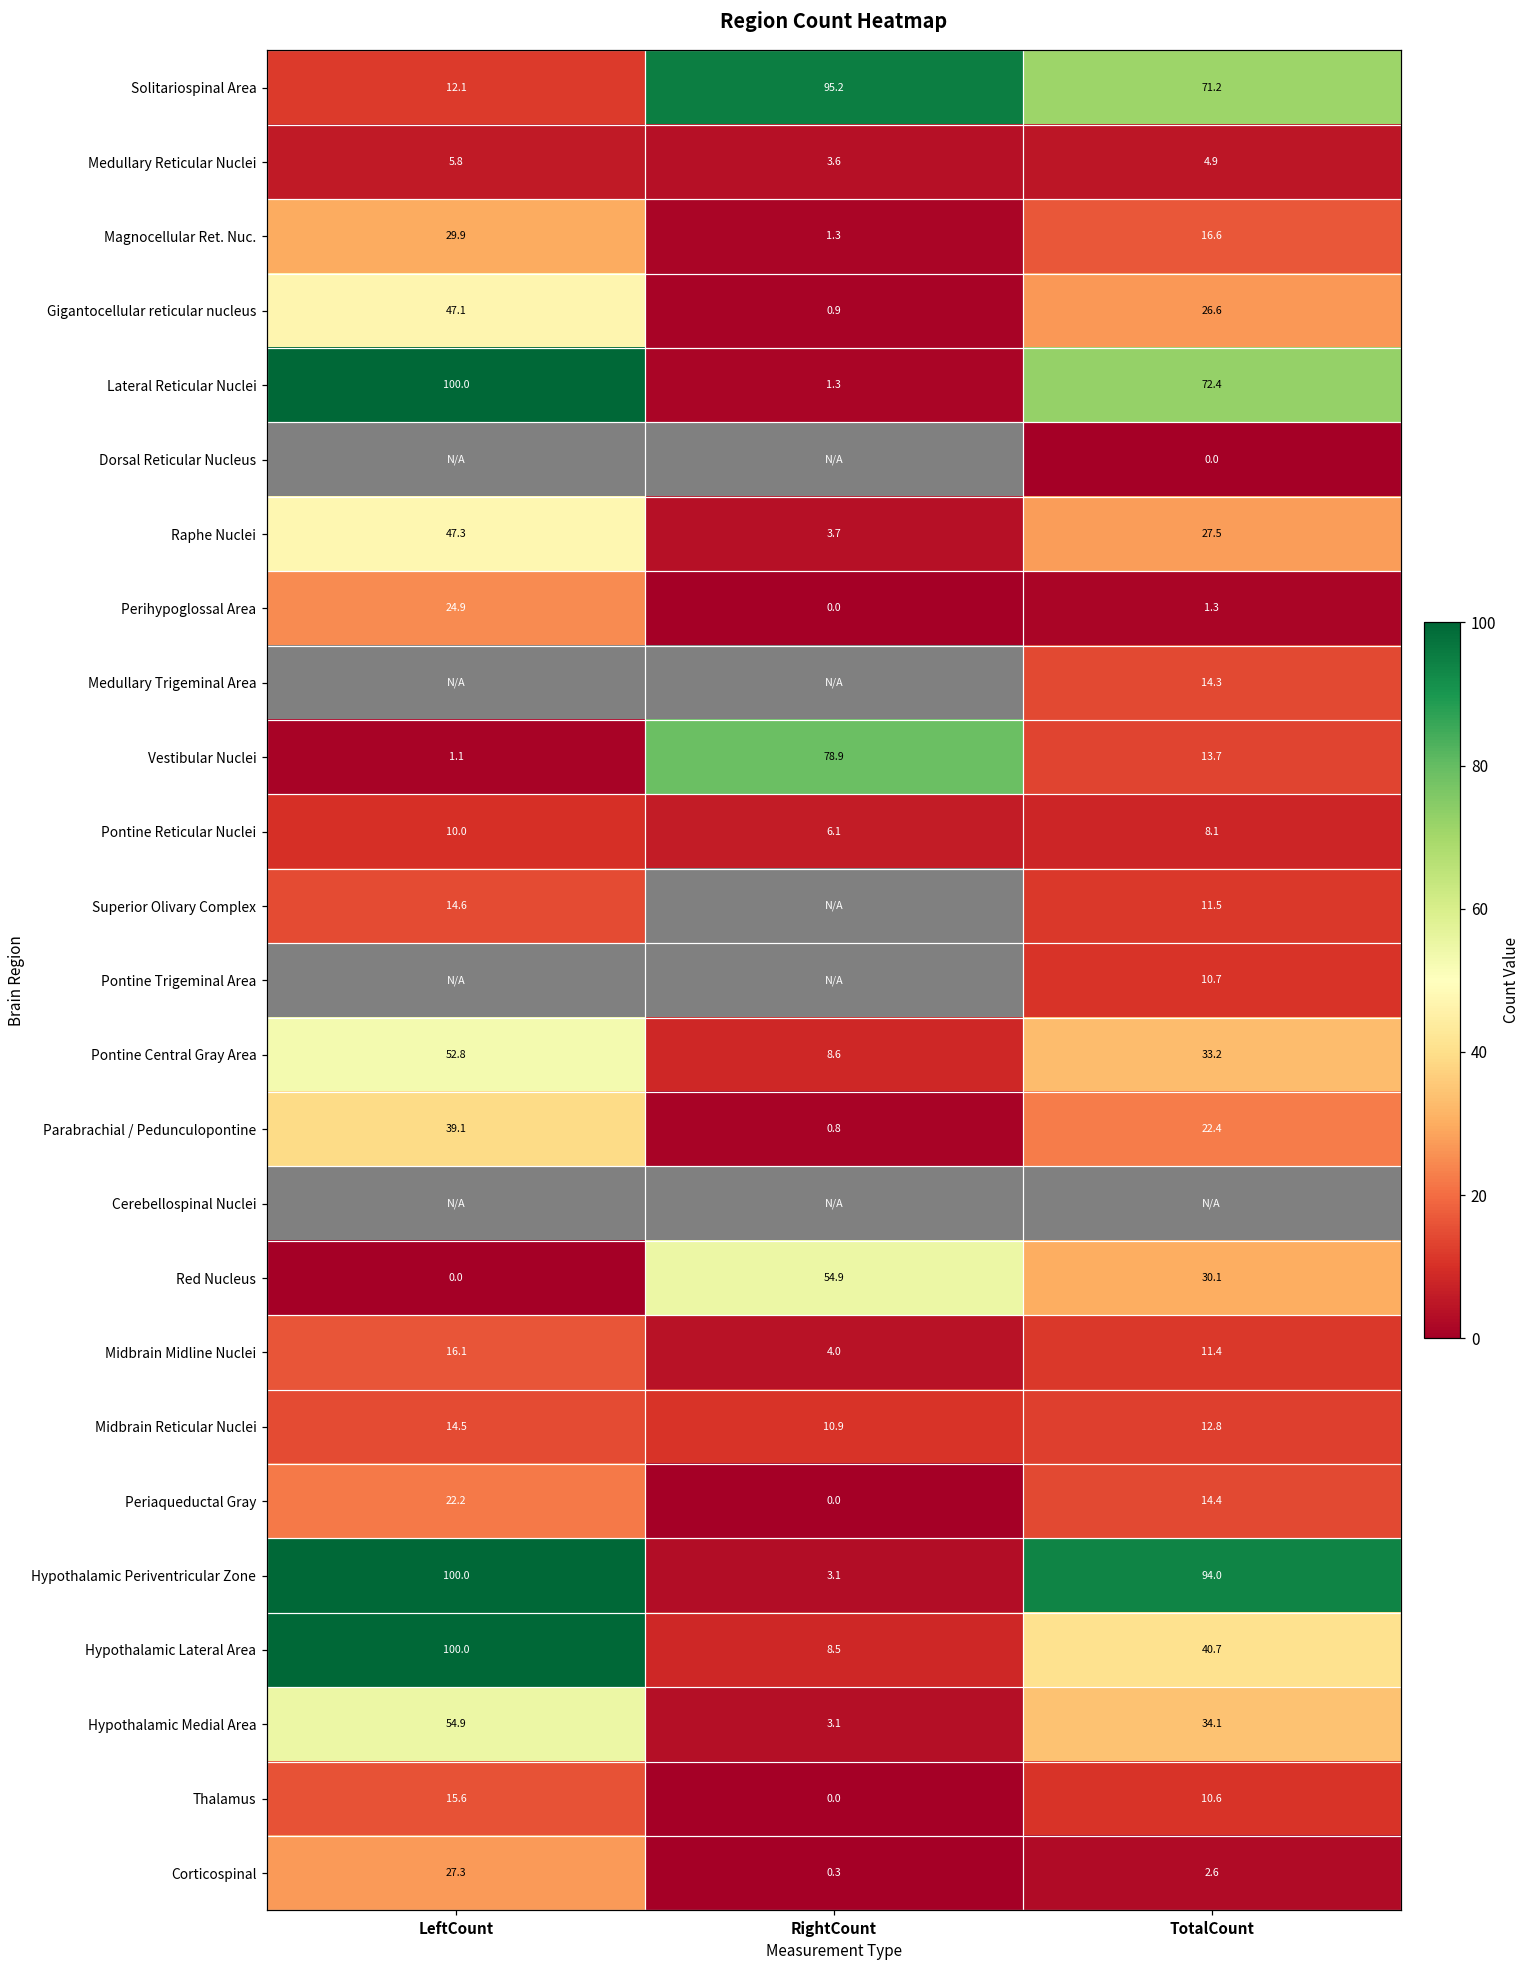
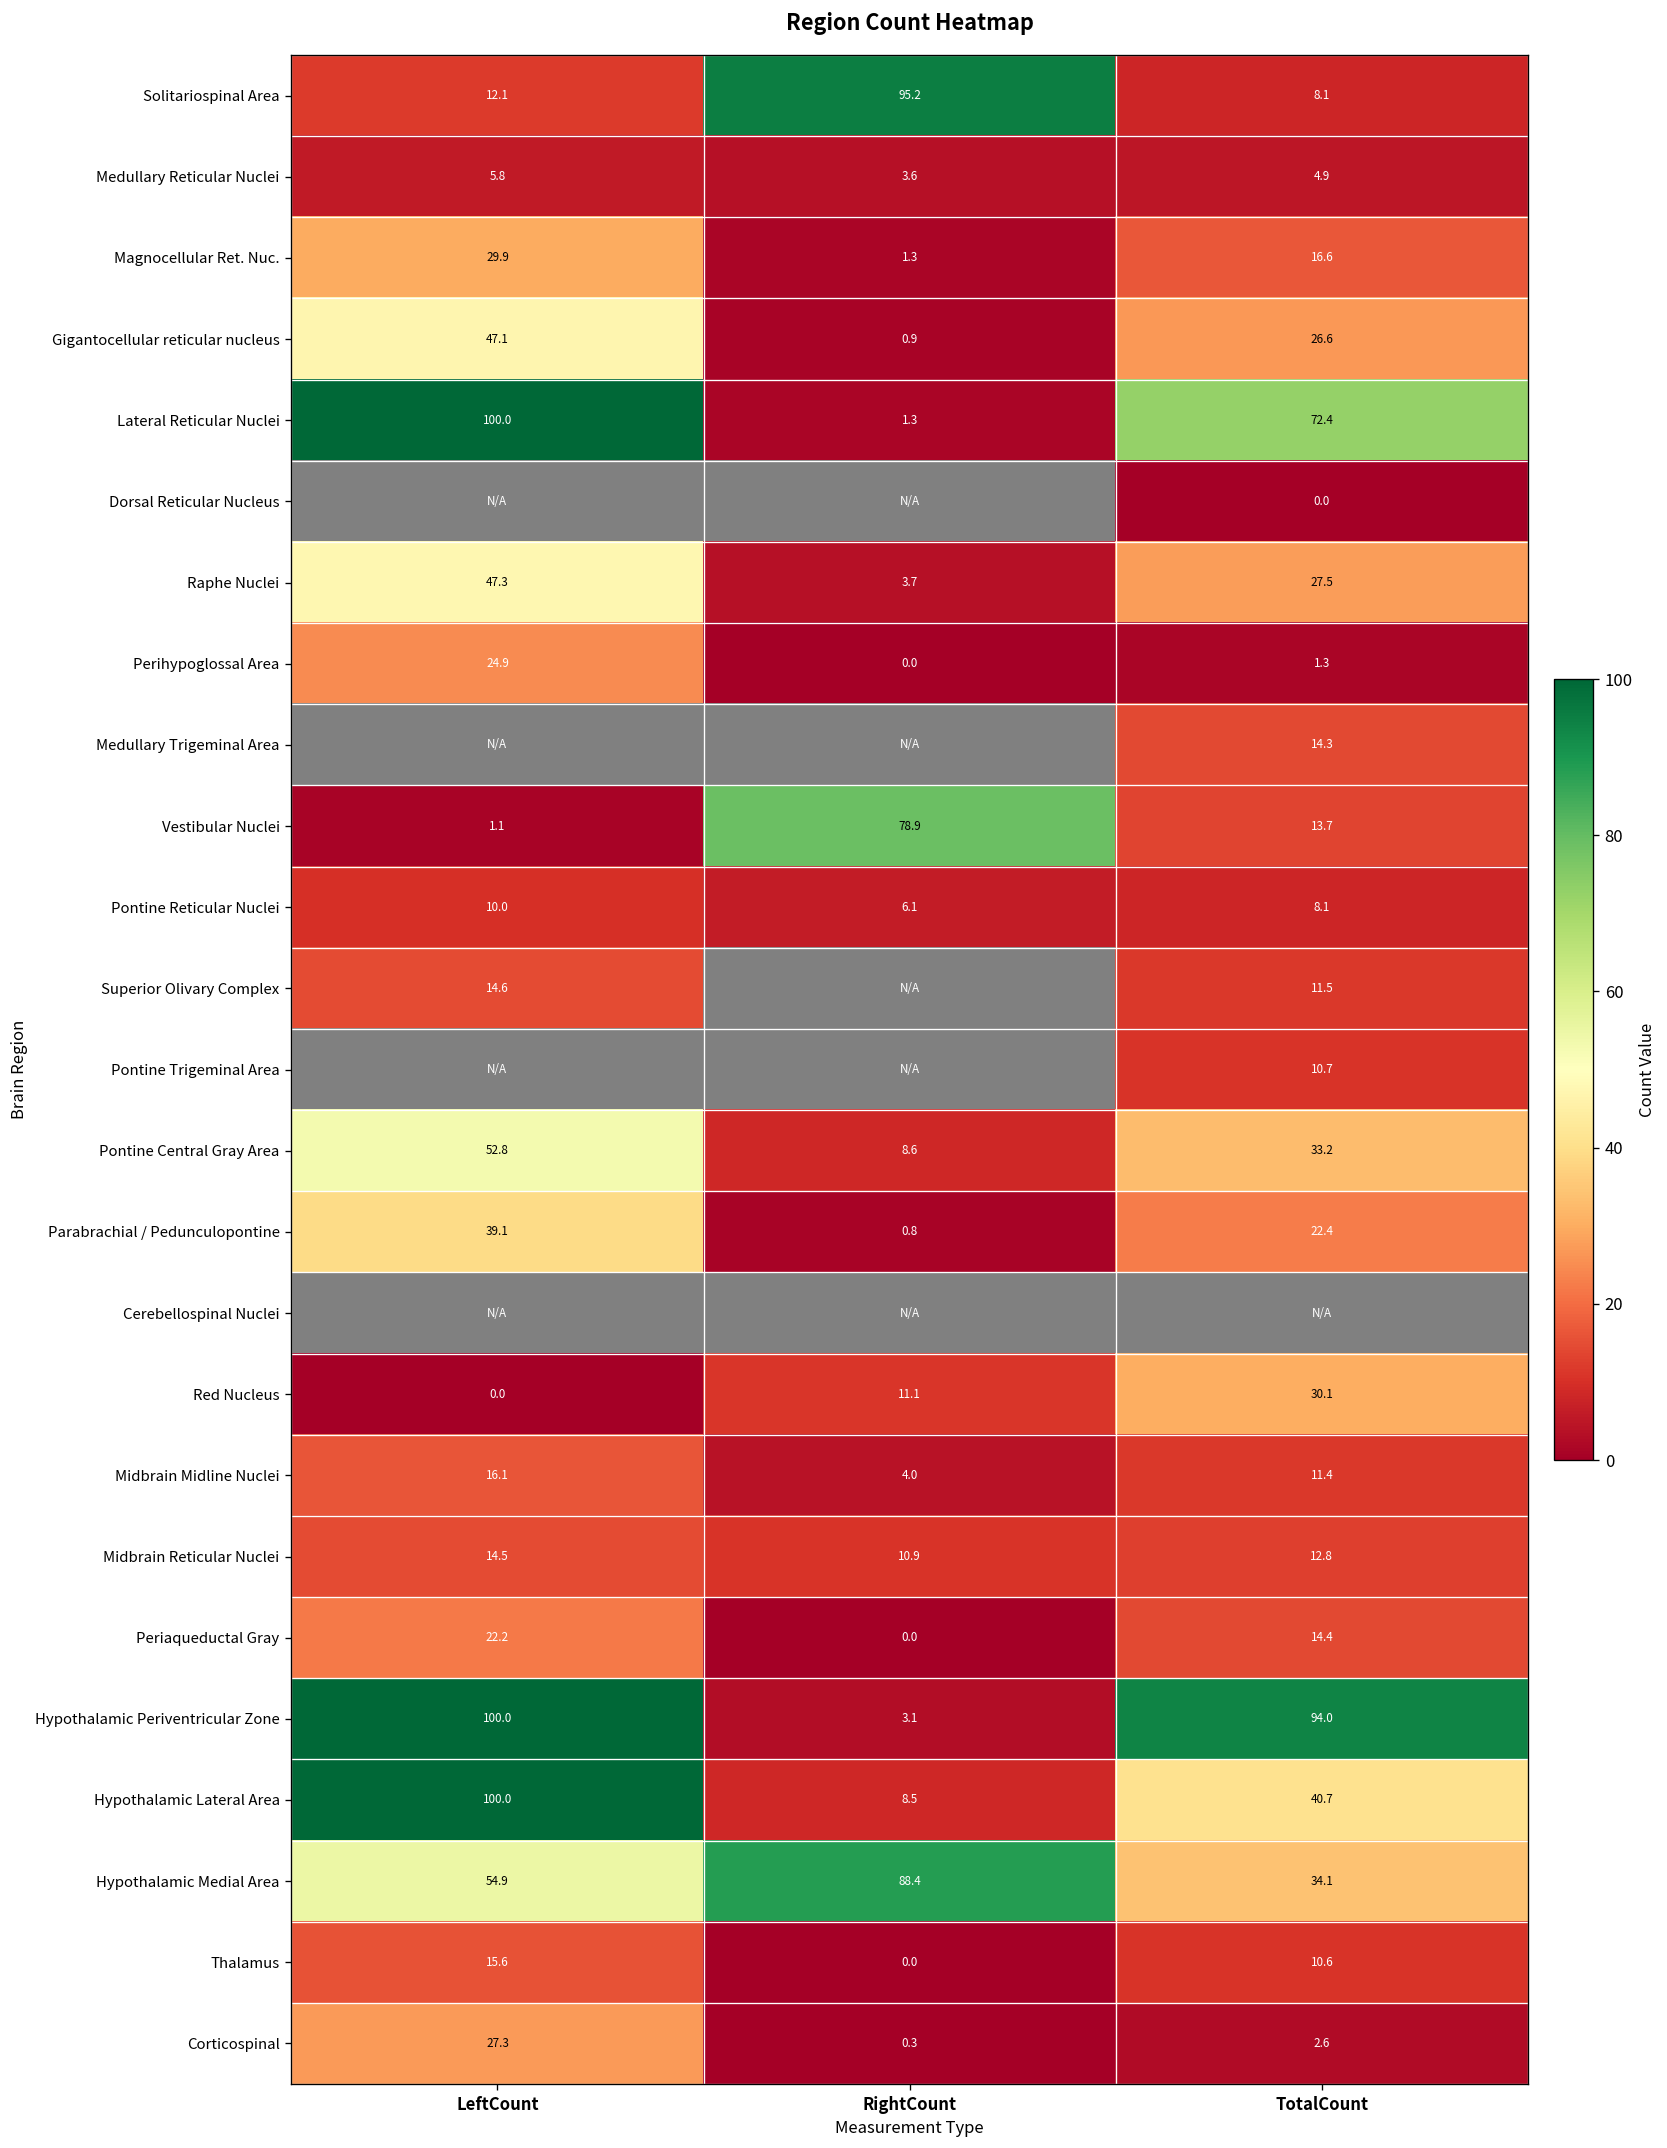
  {
    "Solitariospinal Area": {
      "LeftCount": 12.1,
      "RightCount": 95.2,
-     "TotalCount": 71.2
+     "TotalCount": 8.1
    },
    "Medullary Reticular Nuclei": {
      "LeftCount": 5.8,
      "RightCount": 3.6,
      "TotalCount": 4.9
    },
    "Magnocellular Ret. Nuc.": {
      "LeftCount": 29.9,
      "RightCount": 1.3,
      "TotalCount": 16.6
    },
    "Gigantocellular reticular nucleus": {
      "LeftCount": 47.1,
      "RightCount": 0.9,
      "TotalCount": 26.6
    },
    "Lateral Reticular Nuclei": {
      "LeftCount": 100.0,
      "RightCount": 1.3,
      "TotalCount": 72.4
    },
    "Dorsal Reticular Nucleus": {
      "TotalCount": 0.0
    },
    "Raphe Nuclei": {
      "LeftCount": 47.3,
      "RightCount": 3.7,
      "TotalCount": 27.5
    },
    "Perihypoglossal Area": {
      "LeftCount": 24.9,
      "RightCount": 0.0,
      "TotalCount": 1.3
    },
    "Medullary Trigeminal Area": {
      "TotalCount": 14.3
    },
    "Vestibular Nuclei": {
      "LeftCount": 1.1,
      "RightCount": 78.9,
      "TotalCount": 13.7
    },
    "Pontine Reticular Nuclei": {
      "LeftCount": 10.0,
      "RightCount": 6.1,
      "TotalCount": 8.1
    },
    "Superior Olivary Complex": {
      "LeftCount": 14.6,
      "TotalCount": 11.5
    },
    "Pontine Trigeminal Area": {
      "TotalCount": 10.7
    },
    "Pontine Central Gray Area": {
      "LeftCount": 52.8,
      "RightCount": 8.6,
      "TotalCount": 33.2
    },
    "Parabrachial / Pedunculopontine": {
      "LeftCount": 39.1,
      "RightCount": 0.8,
      "TotalCount": 22.4
    },
    "Red Nucleus": {
      "LeftCount": 0.0,
-     "RightCount": 54.9,
+     "RightCount": 11.1,
      "TotalCount": 30.1
    },
    "Midbrain Midline Nuclei": {
      "LeftCount": 16.1,
      "RightCount": 4.0,
      "TotalCount": 11.4
    },
    "Midbrain Reticular Nuclei": {
      "LeftCount": 14.5,
      "RightCount": 10.9,
      "TotalCount": 12.8
    },
    "Periaqueductal Gray": {
      "LeftCount": 22.2,
      "RightCount": 0.0,
      "TotalCount": 14.4
    },
    "Hypothalamic Periventricular Zone": {
      "LeftCount": 100.0,
      "RightCount": 3.1,
      "TotalCount": 94.0
    },
    "Hypothalamic Lateral Area": {
      "LeftCount": 100.0,
      "RightCount": 8.5,
      "TotalCount": 40.7
    },
    "Hypothalamic Medial Area": {
      "LeftCount": 54.9,
-     "RightCount": 3.1,
+     "RightCount": 88.4,
      "TotalCount": 34.1
    },
    "Thalamus": {
      "LeftCount": 15.6,
      "RightCount": 0.0,
      "TotalCount": 10.6
    },
    "Corticospinal": {
      "LeftCount": 27.3,
      "RightCount": 0.3,
      "TotalCount": 2.6
    }
  }
